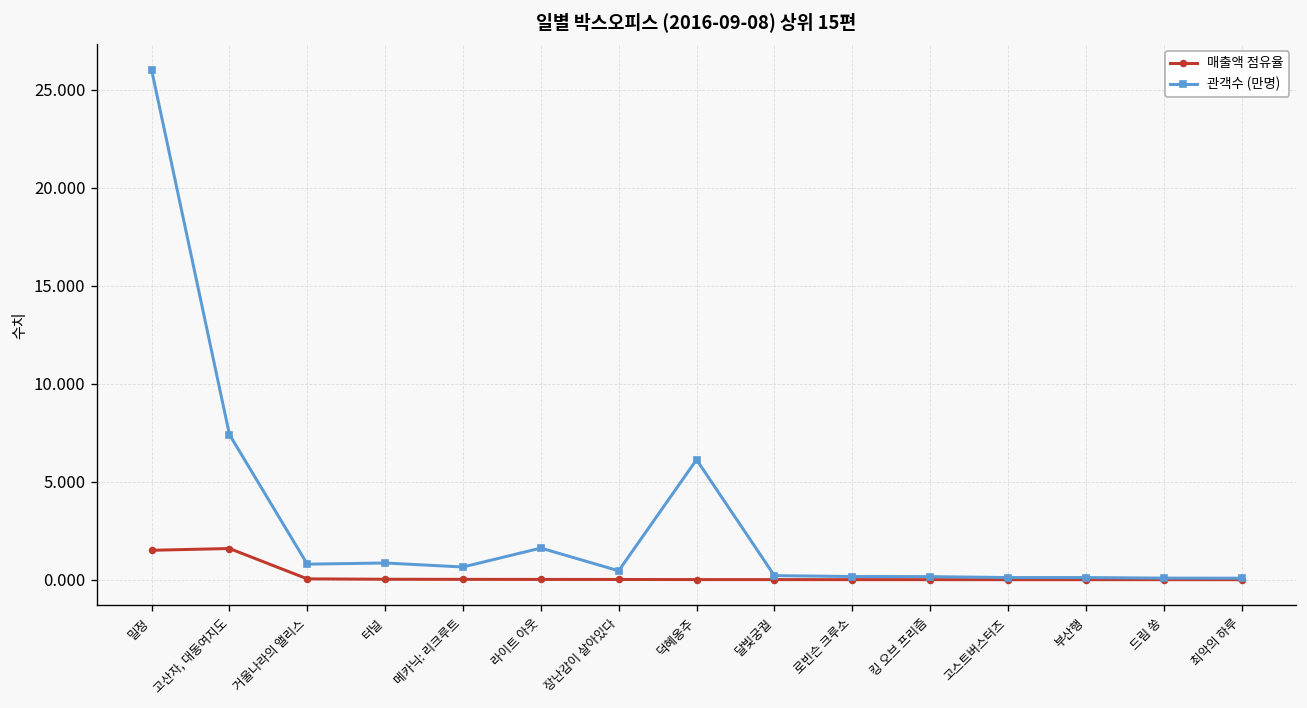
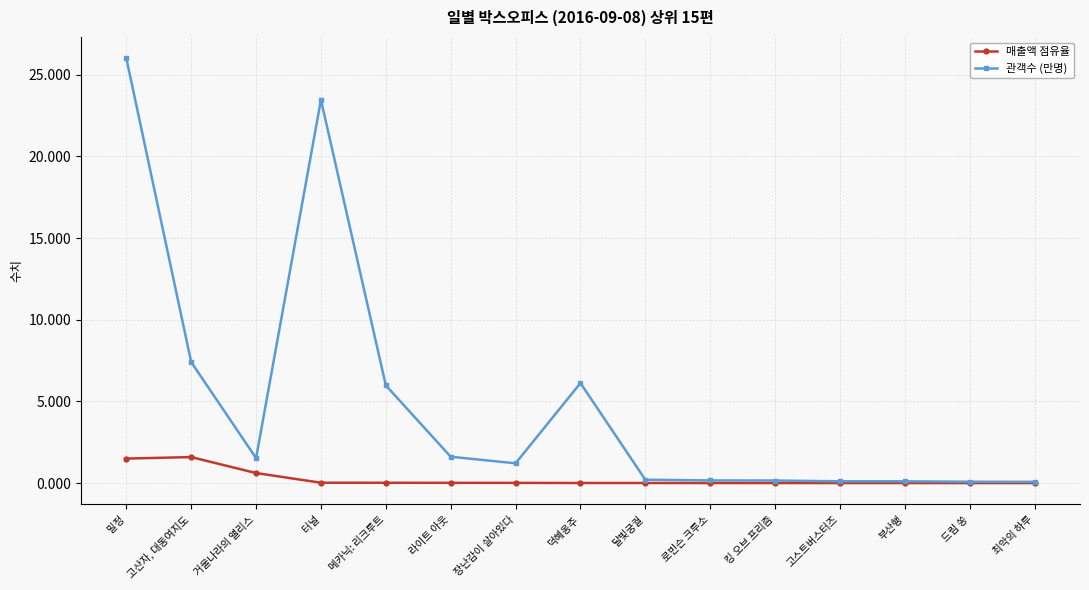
  {
    "매출액 점유율": {
      "밀정": 1.5,
      "고산자, 대동여지도": 1.6,
-     "거울나라의 앨리스": 0.0,
+     "거울나라의 앨리스": 0.6,
      "터널": 0.0,
      "메카닉: 리크루트": 0.0,
      "라이트 아웃": 0.0,
      "장난감이 살아있다": 0.0,
      "덕혜옹주": 0.0,
      "달빛궁궐": 0.0,
      "로빈슨 크루소": 0.0
    },
    "관객수 (만명)": {
      "밀정": 26.0,
      "고산자, 대동여지도": 7.4,
-     "거울나라의 앨리스": 0.8,
-     "터널": 0.9,
-     "메카닉: 리크루트": 0.6,
+     "거울나라의 앨리스": 1.5,
+     "터널": 23.5,
+     "메카닉: 리크루트": 6.0,
      "라이트 아웃": 1.6,
-     "장난감이 살아있다": 0.5,
+     "장난감이 살아있다": 1.2,
      "덕혜옹주": 6.1,
      "달빛궁궐": 0.2,
      "로빈슨 크루소": 0.2
    }
  }
